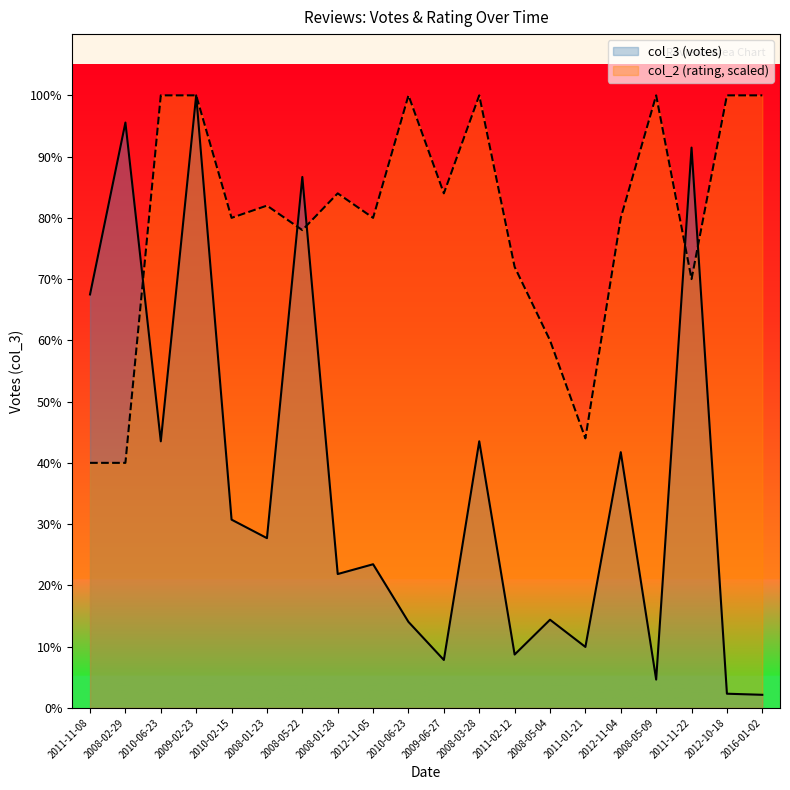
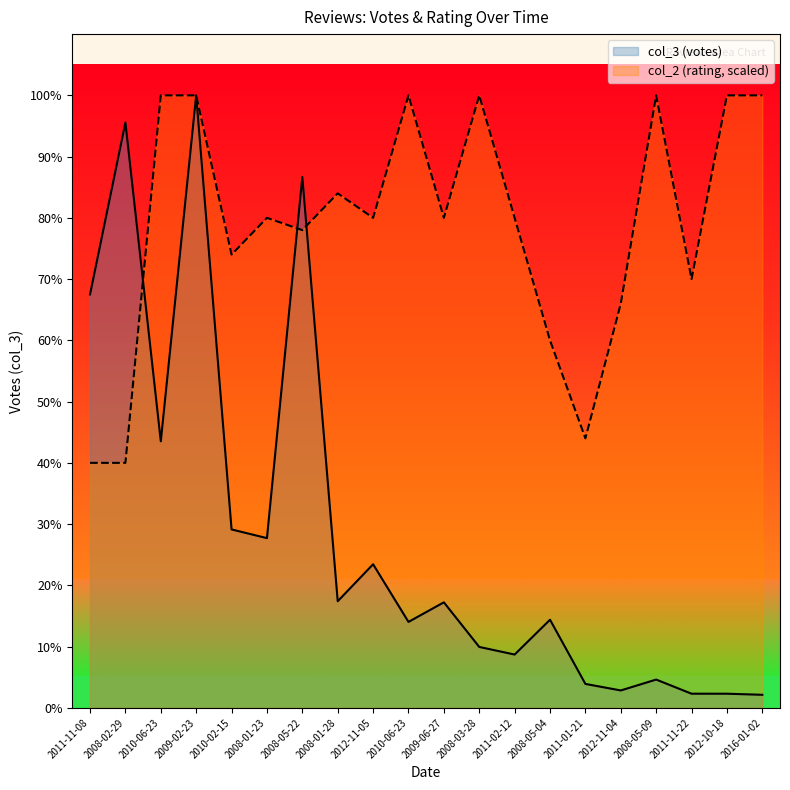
  {
    "col_3 (votes)": {
      "2011-11-08": "67%",
      "2008-02-29": "96%",
-     "2010-02-15": "31%",
+     "2010-02-15": "29%",
      "2008-01-23": "28%",
      "2008-05-22": "87%",
-     "2008-01-28": "22%",
+     "2008-01-28": "17%",
      "2012-11-05": "23%",
-     "2009-06-27": "8%",
-     "2008-03-28": "44%",
+     "2009-06-27": "17%",
+     "2008-03-28": "10%",
      "2011-02-12": "9%",
      "2008-05-04": "14%",
-     "2011-01-21": "10%",
-     "2012-11-04": "42%",
+     "2011-01-21": "4%",
+     "2012-11-04": "3%",
      "2008-05-09": "5%",
-     "2011-11-22": "91%",
+     "2011-11-22": "2%",
      "2012-10-18": "2%",
      "2016-01-02": "2%"
    },
    "col_2 (rating, scaled)": {
      "2011-11-08": "40%",
      "2008-02-29": "40%",
-     "2010-02-15": "80%",
-     "2008-01-23": "82%",
+     "2010-02-15": "74%",
+     "2008-01-23": "80%",
      "2008-05-22": "78%",
      "2008-01-28": "84%",
      "2012-11-05": "80%",
-     "2009-06-27": "84%",
+     "2009-06-27": "80%",
      "2008-03-28": "100%",
-     "2011-02-12": "72%",
+     "2011-02-12": "80%",
      "2008-05-04": "60%",
      "2011-01-21": "44%",
-     "2012-11-04": "80%",
+     "2012-11-04": "66%",
      "2008-05-09": "100%",
      "2011-11-22": "70%",
      "2012-10-18": "100%",
      "2016-01-02": "100%"
    }
  }
